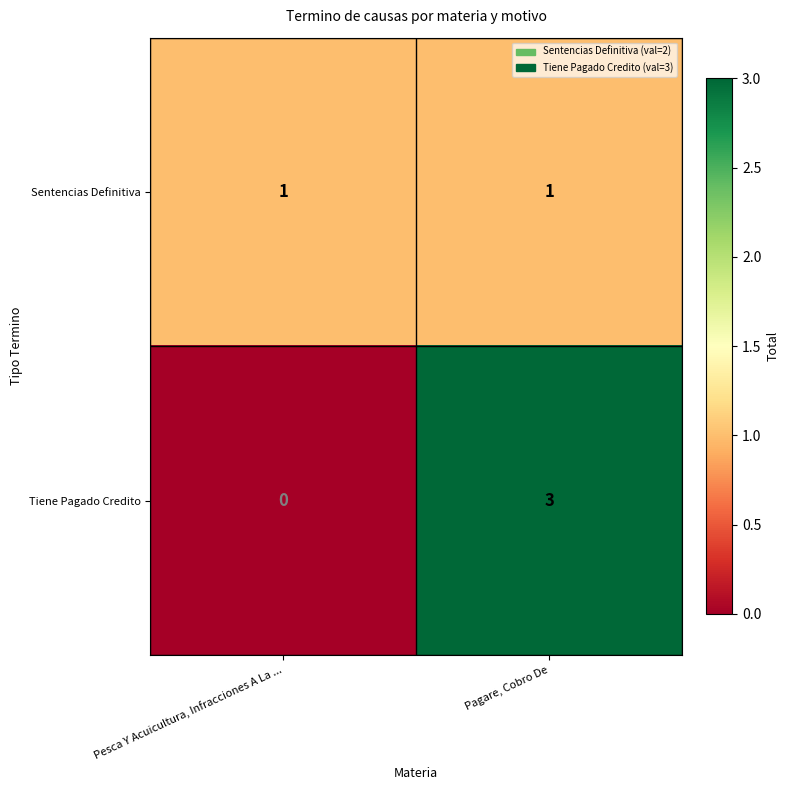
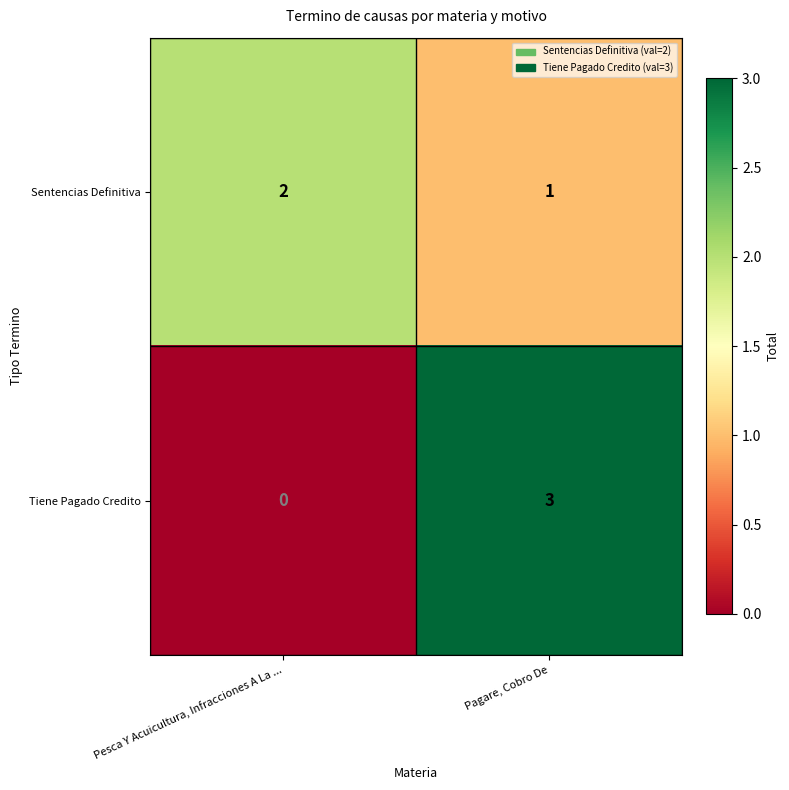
  {
    "Sentencias Definitiva": {
-     "Pesca Y Acuicultura, Infracciones A La ...": 1,
+     "Pesca Y Acuicultura, Infracciones A La ...": 2,
      "Pagare, Cobro De": 1
    },
    "Tiene Pagado Credito": {
      "Pesca Y Acuicultura, Infracciones A La ...": 0,
      "Pagare, Cobro De": 3
    }
  }
